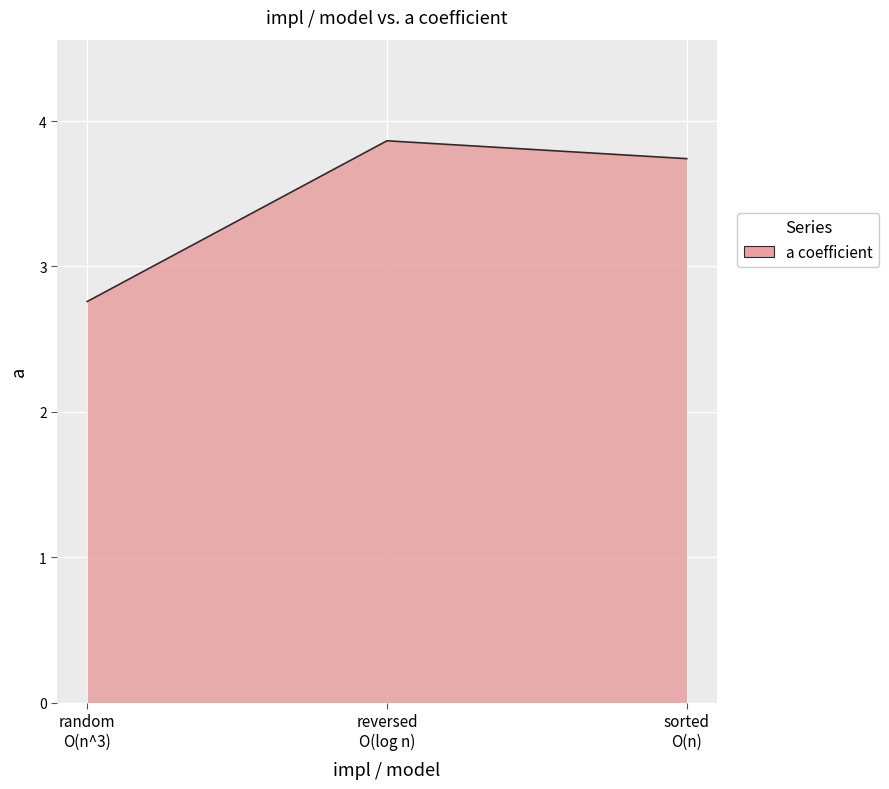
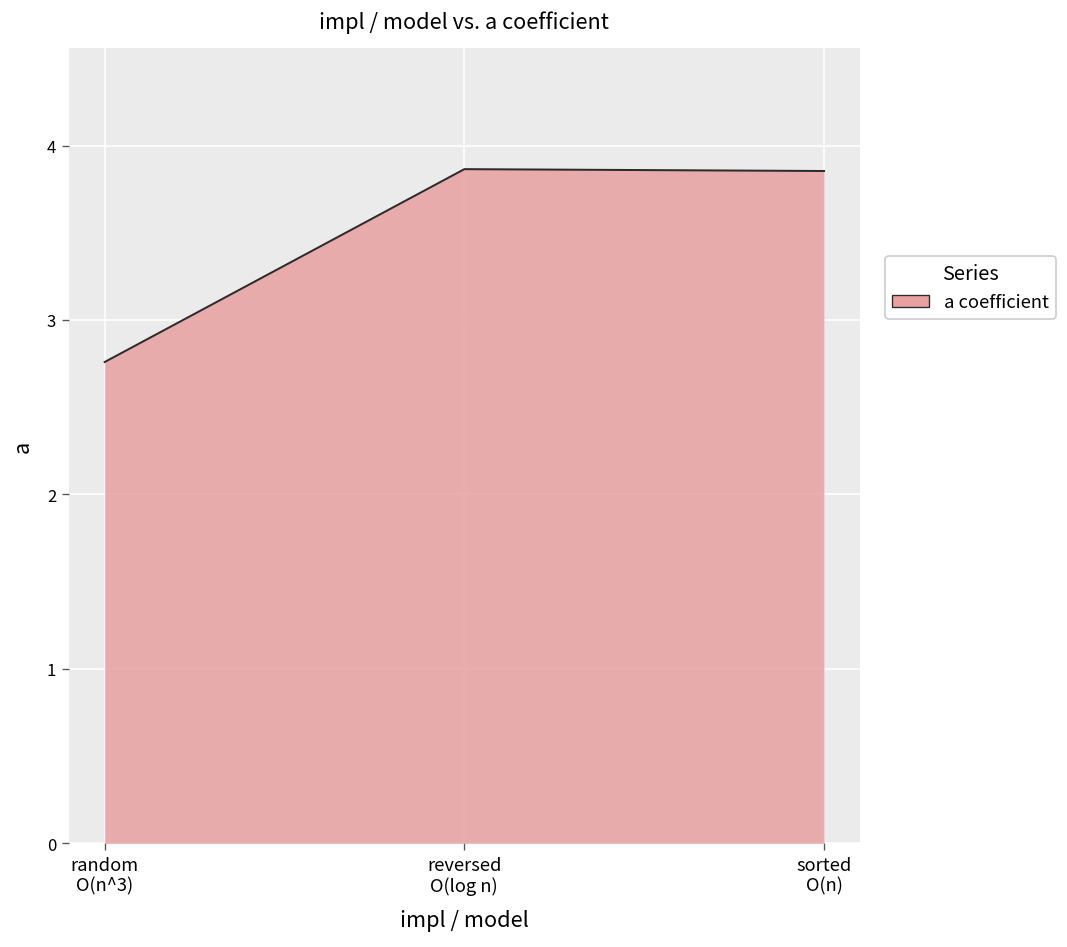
  {
    "random O(n^3)": 2.76,
    "reversed O(log n)": 3.86,
-   "sorted O(n)": 3.74
+   "sorted O(n)": 3.85
  }
